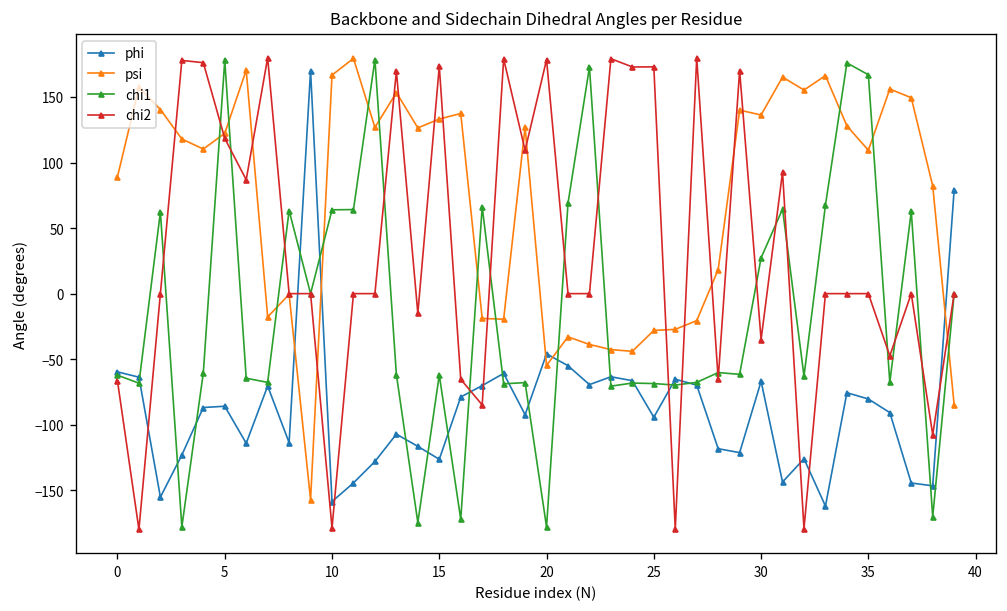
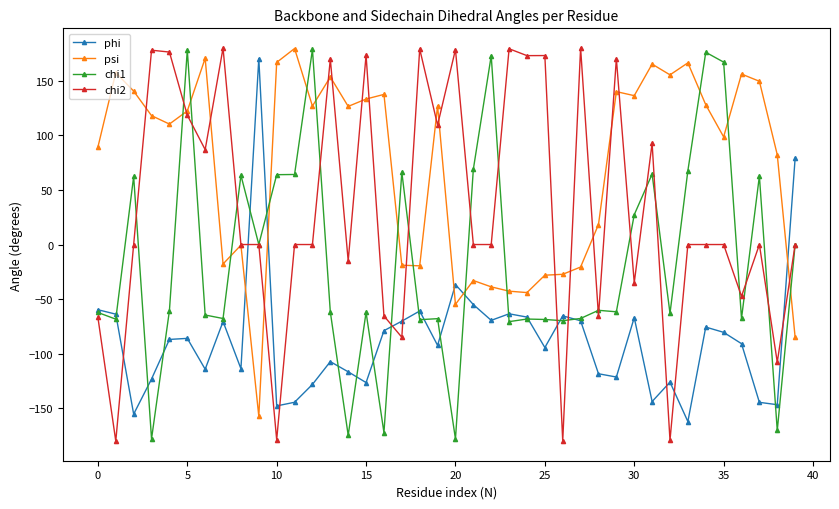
  {
    "phi": {
      "0": -60,
      "5": -86,
-     "10": -159,
+     "10": -148,
      "15": -126,
-     "20": -46,
+     "20": -37,
      "25": -94,
      "30": -67,
      "35": -80
    },
    "psi": {
      "0": 89,
      "5": 122,
      "10": 167,
      "15": 133,
      "20": -55,
      "25": -28,
      "30": 136,
-     "35": 109
+     "35": 99
    },
    "chi1": {
      "0": -62,
      "5": 178,
      "10": 64,
      "15": -62,
      "20": -178,
      "25": -69,
      "30": 27,
      "35": 167
    },
    "chi2": {
      "0": -67,
      "5": 118,
      "10": -179,
      "15": 173,
      "20": 179,
      "25": 173,
      "30": -35,
      "35": 0
    }
  }
